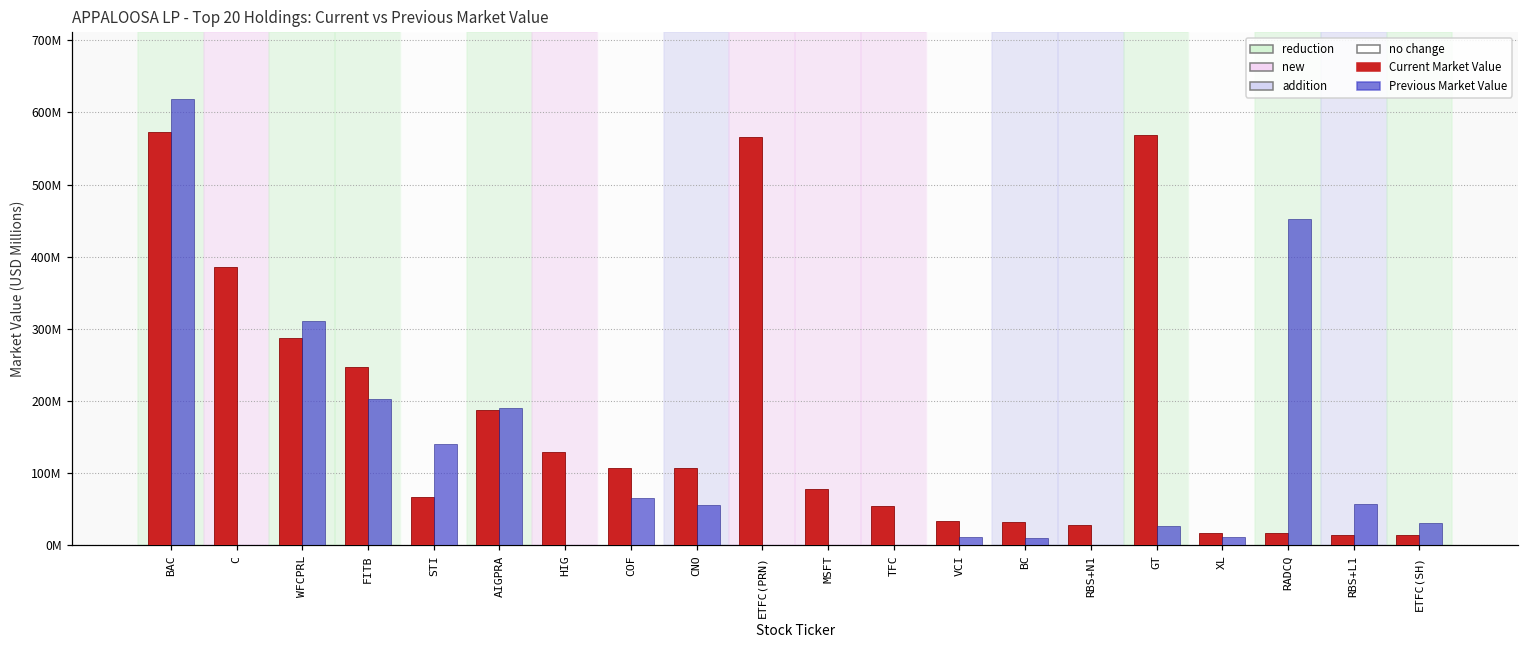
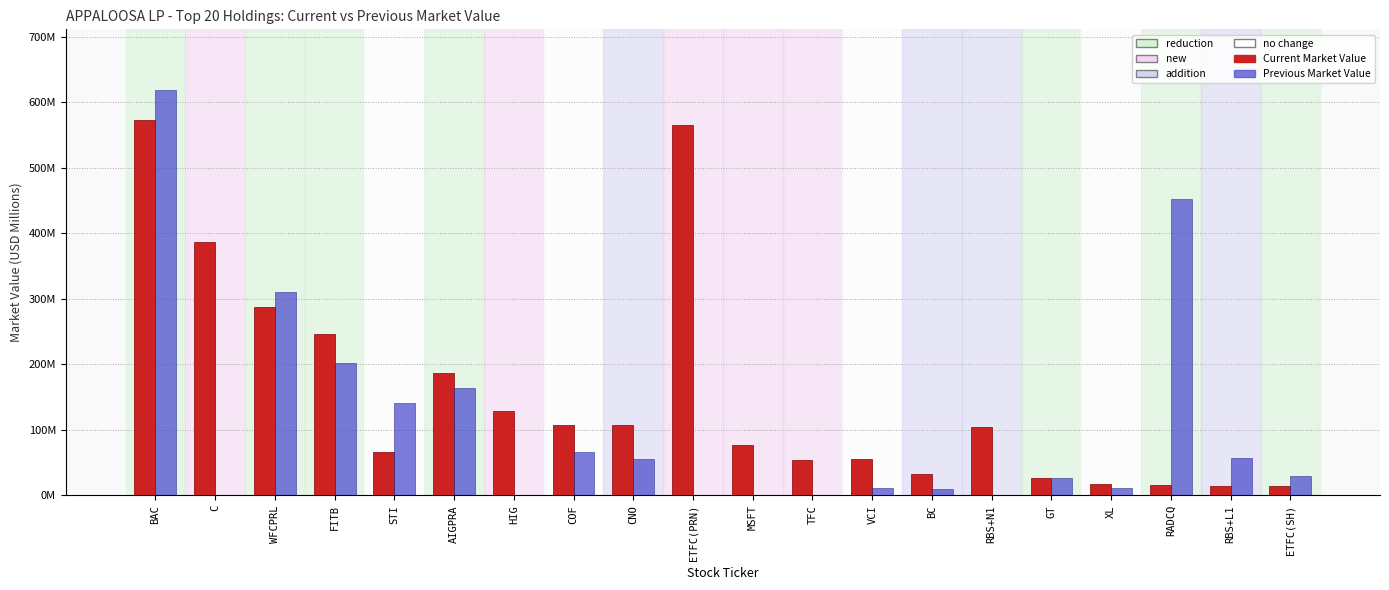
  {
    "Current Market Value": {
      "BAC": 570000000,
      "C": 390000000,
      "WFCPRL": 290000000,
      "FITB": 250000000,
      "STI": 70000000,
      "AIGPRA": 190000000,
      "HIG": 130000000,
      "COF": 110000000,
      "CNO": 110000000,
      "ETFC(PRN)": 570000000,
      "MSFT": 80000000,
      "TFC": 50000000,
-     "VCI": 30000000,
+     "VCI": 60000000,
      "BC": 30000000,
-     "RBS+N1": 30000000,
-     "GT": 570000000,
+     "RBS+N1": 100000000,
+     "GT": 30000000,
      "XL": 20000000,
      "RADCQ": 20000000,
      "RBS+L1": 10000000,
      "ETFC(SH)": 10000000
    },
    "Previous Market Value": {
      "BAC": 620000000,
      "C": 0,
      "WFCPRL": 310000000,
      "FITB": 200000000,
      "STI": 140000000,
-     "AIGPRA": 190000000,
+     "AIGPRA": 160000000,
      "HIG": 0,
      "COF": 70000000,
      "CNO": 60000000,
      "ETFC(PRN)": 0,
      "MSFT": 0,
      "TFC": 0,
      "VCI": 10000000,
      "BC": 10000000,
      "GT": 30000000,
      "XL": 10000000,
      "RADCQ": 450000000,
      "RBS+L1": 60000000,
      "ETFC(SH)": 30000000
    }
  }
